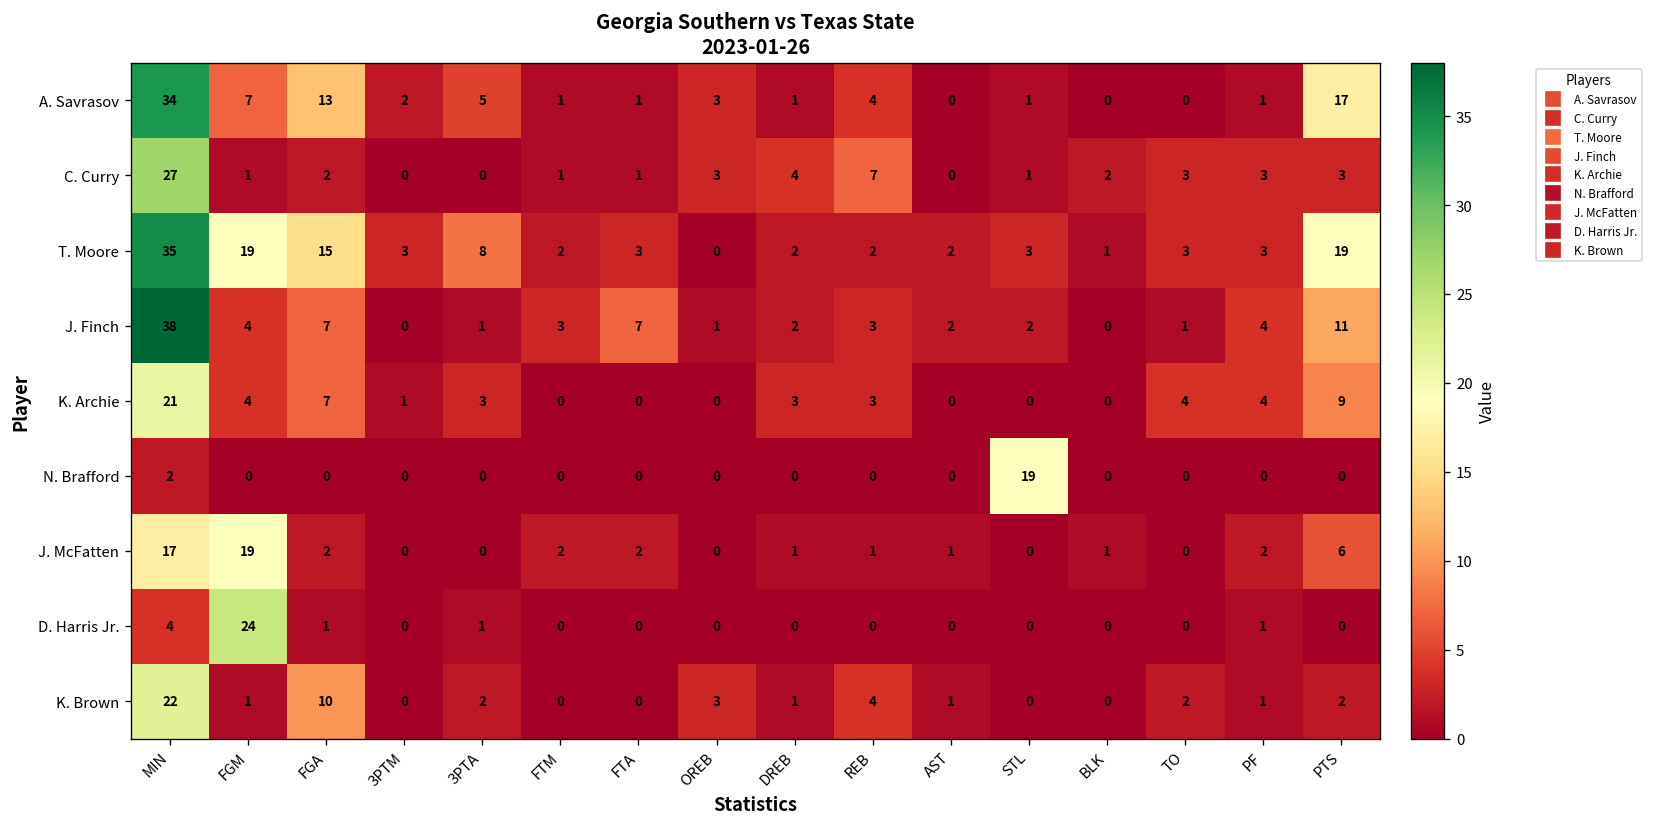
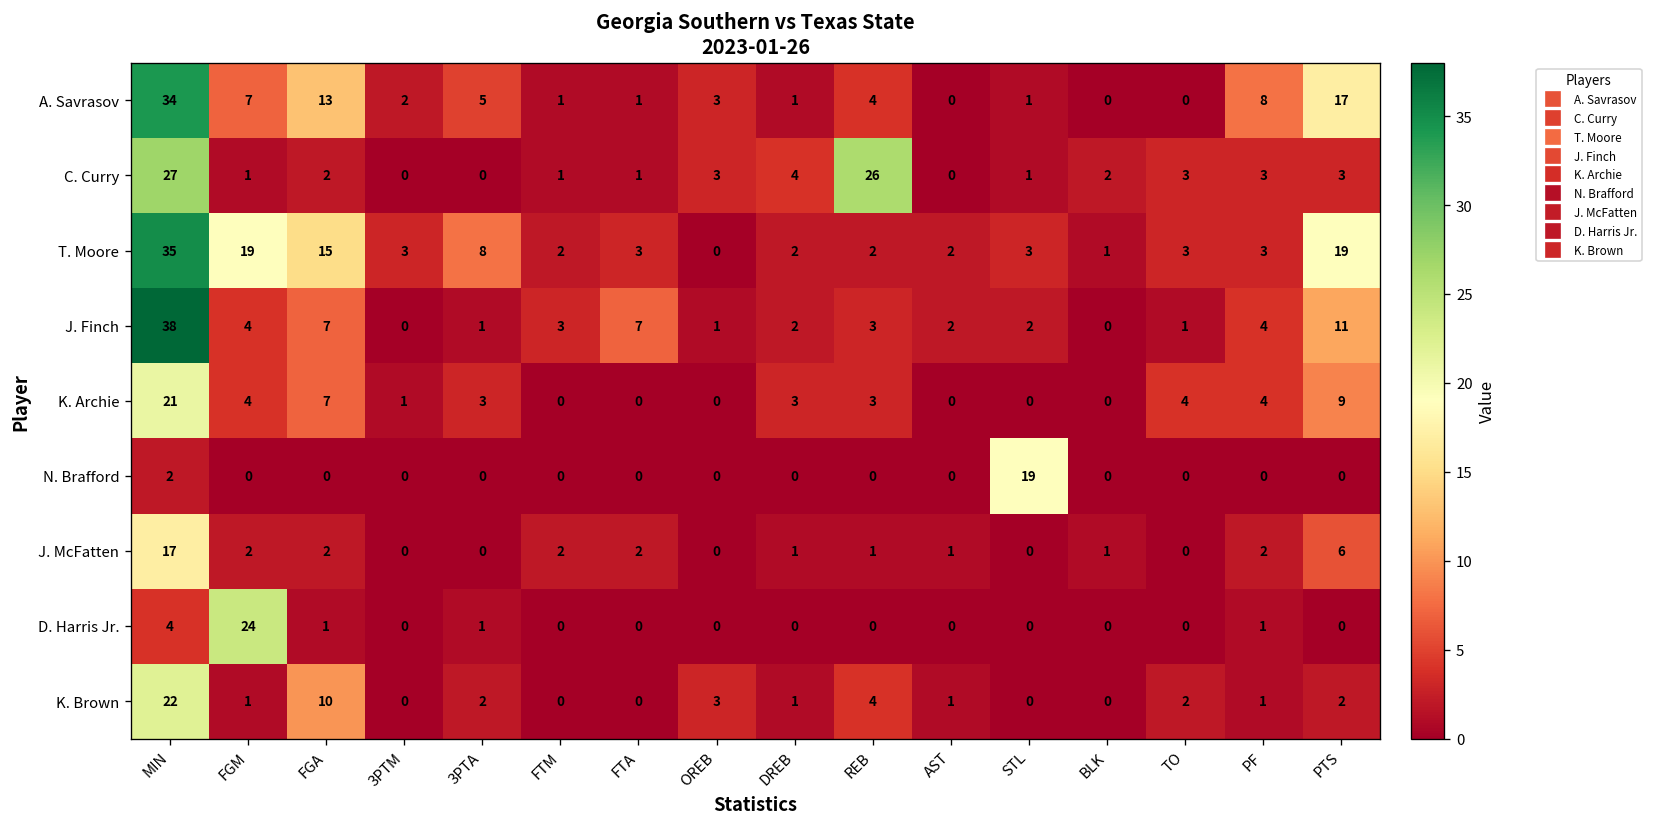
  {
    "A. Savrasov": {
      "MIN": 34,
      "FGM": 7,
      "FGA": 13,
      "3PTM": 2,
      "3PTA": 5,
      "FTM": 1,
      "FTA": 1,
      "OREB": 3,
      "DREB": 1,
      "REB": 4,
      "AST": 0,
      "STL": 1,
      "BLK": 0,
      "TO": 0,
-     "PF": 1,
+     "PF": 8,
      "PTS": 17
    },
    "C. Curry": {
      "MIN": 27,
      "FGM": 1,
      "FGA": 2,
      "3PTM": 0,
      "3PTA": 0,
      "FTM": 1,
      "FTA": 1,
      "OREB": 3,
      "DREB": 4,
-     "REB": 7,
+     "REB": 26,
      "AST": 0,
      "STL": 1,
      "BLK": 2,
      "TO": 3,
      "PF": 3,
      "PTS": 3
    },
    "T. Moore": {
      "MIN": 35,
      "FGM": 19,
      "FGA": 15,
      "3PTM": 3,
      "3PTA": 8,
      "FTM": 2,
      "FTA": 3,
      "OREB": 0,
      "DREB": 2,
      "REB": 2,
      "AST": 2,
      "STL": 3,
      "BLK": 1,
      "TO": 3,
      "PF": 3,
      "PTS": 19
    },
    "J. Finch": {
      "MIN": 38,
      "FGM": 4,
      "FGA": 7,
      "3PTM": 0,
      "3PTA": 1,
      "FTM": 3,
      "FTA": 7,
      "OREB": 1,
      "DREB": 2,
      "REB": 3,
      "AST": 2,
      "STL": 2,
      "BLK": 0,
      "TO": 1,
      "PF": 4,
      "PTS": 11
    },
    "K. Archie": {
      "MIN": 21,
      "FGM": 4,
      "FGA": 7,
      "3PTM": 1,
      "3PTA": 3,
      "FTM": 0,
      "FTA": 0,
      "OREB": 0,
      "DREB": 3,
      "REB": 3,
      "AST": 0,
      "STL": 0,
      "BLK": 0,
      "TO": 4,
      "PF": 4,
      "PTS": 9
    },
    "N. Brafford": {
      "MIN": 2,
      "FGM": 0,
      "FGA": 0,
      "3PTM": 0,
      "3PTA": 0,
      "FTM": 0,
      "FTA": 0,
      "OREB": 0,
      "DREB": 0,
      "REB": 0,
      "AST": 0,
      "STL": 19,
      "BLK": 0,
      "TO": 0,
      "PF": 0,
      "PTS": 0
    },
    "J. McFatten": {
      "MIN": 17,
-     "FGM": 19,
+     "FGM": 2,
      "FGA": 2,
      "3PTM": 0,
      "3PTA": 0,
      "FTM": 2,
      "FTA": 2,
      "OREB": 0,
      "DREB": 1,
      "REB": 1,
      "AST": 1,
      "STL": 0,
      "BLK": 1,
      "TO": 0,
      "PF": 2,
      "PTS": 6
    },
    "D. Harris Jr.": {
      "MIN": 4,
      "FGM": 24,
      "FGA": 1,
      "3PTM": 0,
      "3PTA": 1,
      "FTM": 0,
      "FTA": 0,
      "OREB": 0,
      "DREB": 0,
      "REB": 0,
      "AST": 0,
      "STL": 0,
      "BLK": 0,
      "TO": 0,
      "PF": 1,
      "PTS": 0
    },
    "K. Brown": {
      "MIN": 22,
      "FGM": 1,
      "FGA": 10,
      "3PTM": 0,
      "3PTA": 2,
      "FTM": 0,
      "FTA": 0,
      "OREB": 3,
      "DREB": 1,
      "REB": 4,
      "AST": 1,
      "STL": 0,
      "BLK": 0,
      "TO": 2,
      "PF": 1,
      "PTS": 2
    }
  }
